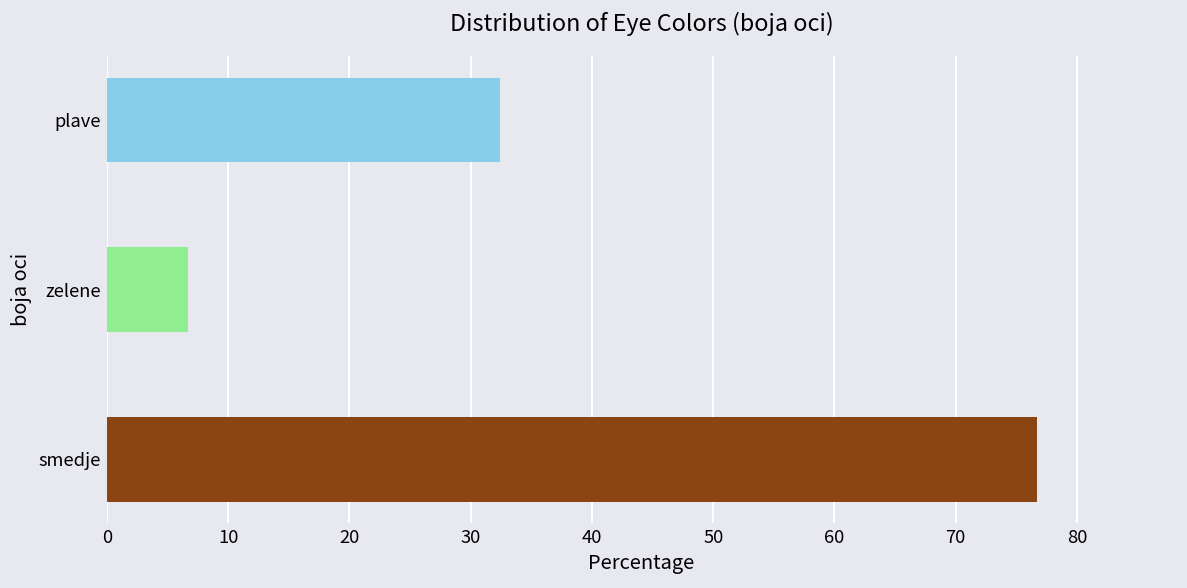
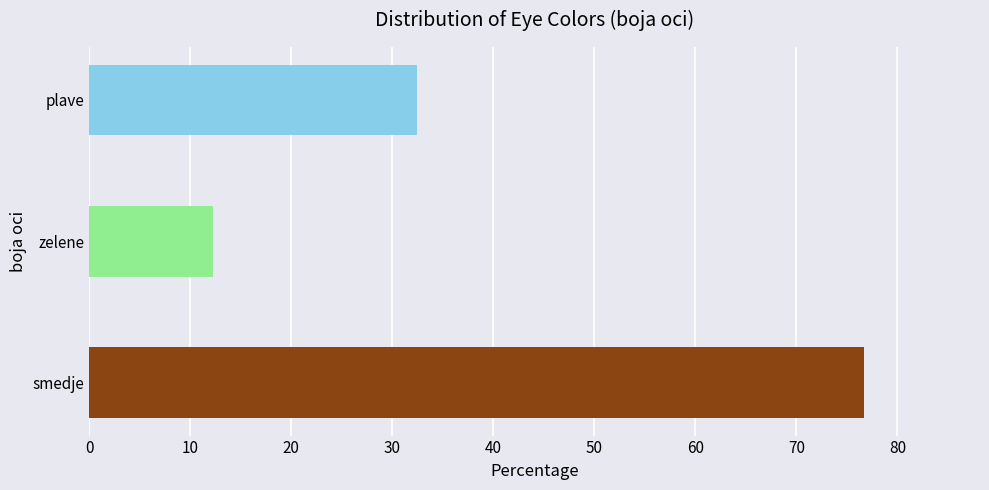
  {
    "plave": 32.4,
-   "zelene": 6.7,
+   "zelene": 12.2,
    "smedje": 76.7
  }
